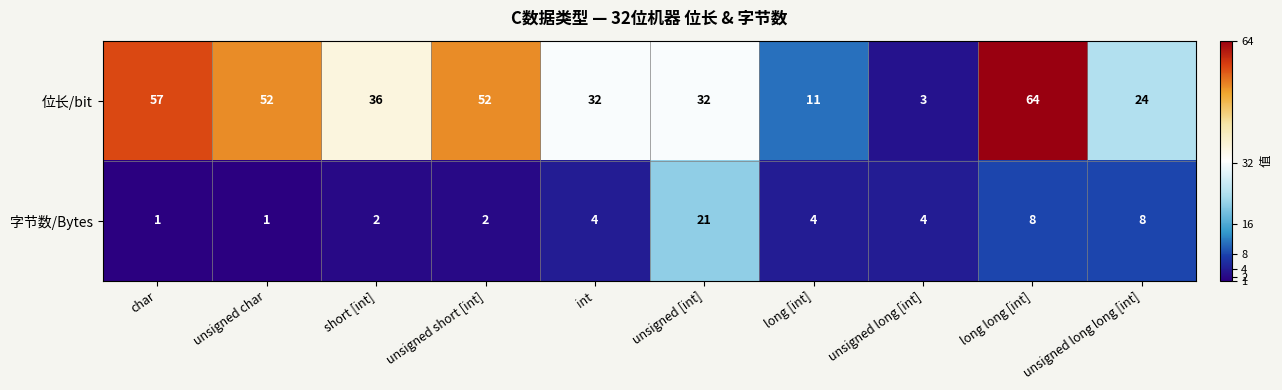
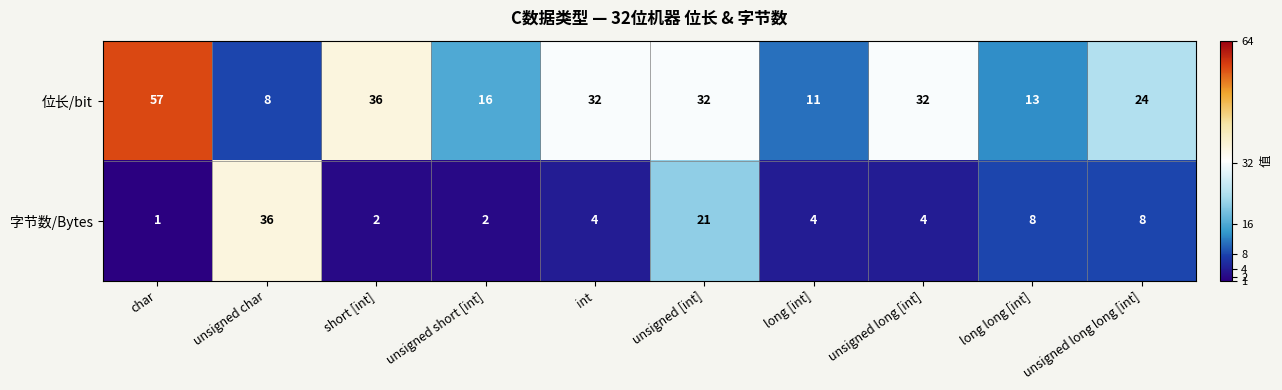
  {
    "位长/bit": {
      "char": 57,
-     "unsigned char": 52,
+     "unsigned char": 8,
      "short [int]": 36,
-     "unsigned short [int]": 52,
+     "unsigned short [int]": 16,
      "int": 32,
      "unsigned [int]": 32,
      "long [int]": 11,
-     "unsigned long [int]": 3,
-     "long long [int]": 64,
+     "unsigned long [int]": 32,
+     "long long [int]": 13,
      "unsigned long long [int]": 24
    },
    "字节数/Bytes": {
      "char": 1,
-     "unsigned char": 1,
+     "unsigned char": 36,
      "short [int]": 2,
      "unsigned short [int]": 2,
      "int": 4,
      "unsigned [int]": 21,
      "long [int]": 4,
      "unsigned long [int]": 4,
      "long long [int]": 8,
      "unsigned long long [int]": 8
    }
  }
